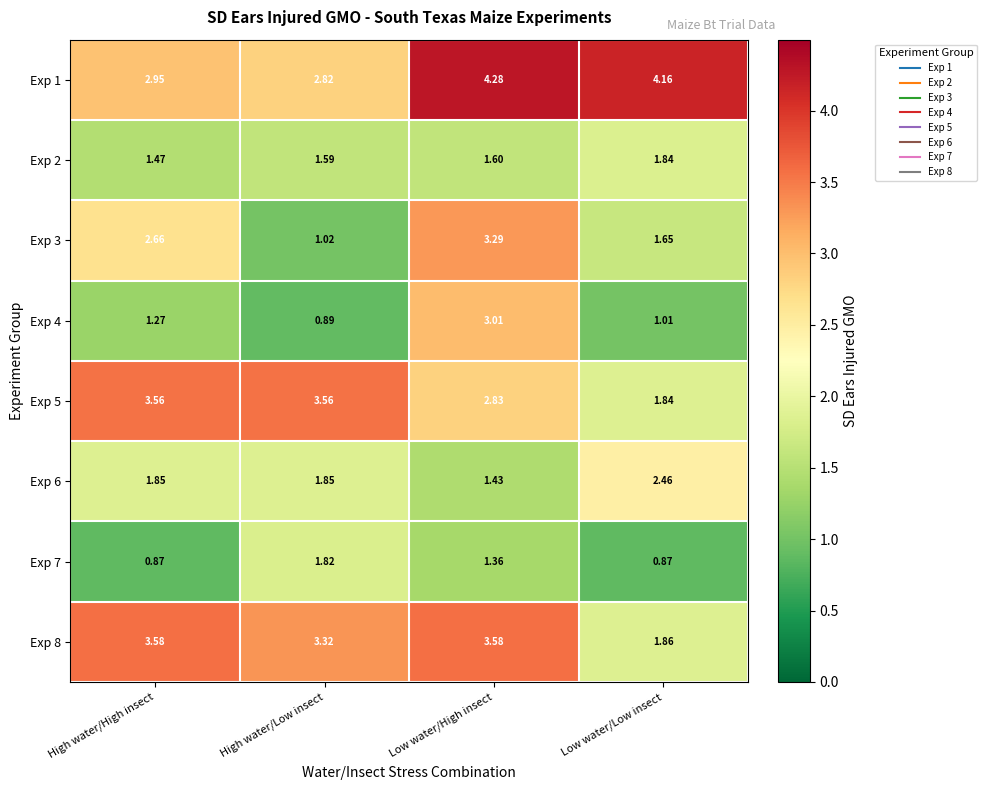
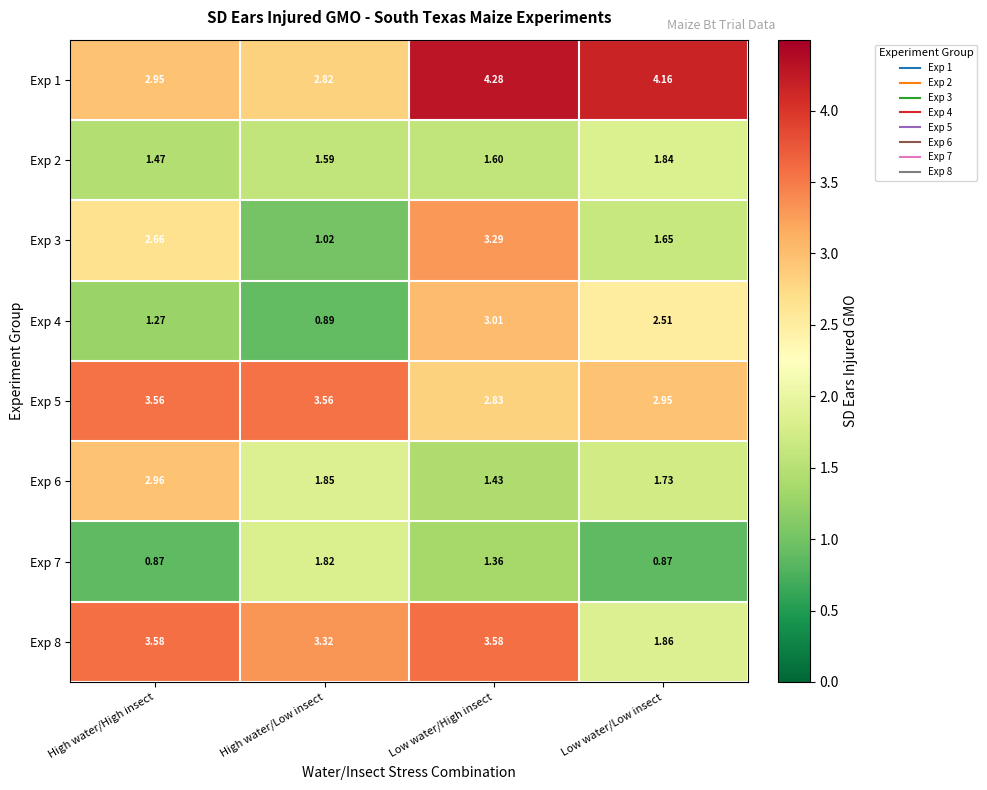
  {
    "Exp 1": {
      "High water/High insect": 2.95,
      "High water/Low insect": 2.82,
      "Low water/High insect": 4.28,
      "Low water/Low insect": 4.16
    },
    "Exp 2": {
      "High water/High insect": 1.47,
      "High water/Low insect": 1.59,
      "Low water/High insect": 1.60,
      "Low water/Low insect": 1.84
    },
    "Exp 3": {
      "High water/High insect": 2.66,
      "High water/Low insect": 1.02,
      "Low water/High insect": 3.29,
      "Low water/Low insect": 1.65
    },
    "Exp 4": {
      "High water/High insect": 1.27,
      "High water/Low insect": 0.89,
      "Low water/High insect": 3.01,
-     "Low water/Low insect": 1.01
+     "Low water/Low insect": 2.51
    },
    "Exp 5": {
      "High water/High insect": 3.56,
      "High water/Low insect": 3.56,
      "Low water/High insect": 2.83,
-     "Low water/Low insect": 1.84
+     "Low water/Low insect": 2.95
    },
    "Exp 6": {
-     "High water/High insect": 1.85,
+     "High water/High insect": 2.96,
      "High water/Low insect": 1.85,
      "Low water/High insect": 1.43,
-     "Low water/Low insect": 2.46
+     "Low water/Low insect": 1.73
    },
    "Exp 7": {
      "High water/High insect": 0.87,
      "High water/Low insect": 1.82,
      "Low water/High insect": 1.36,
      "Low water/Low insect": 0.87
    },
    "Exp 8": {
      "High water/High insect": 3.58,
      "High water/Low insect": 3.32,
      "Low water/High insect": 3.58,
      "Low water/Low insect": 1.86
    }
  }
